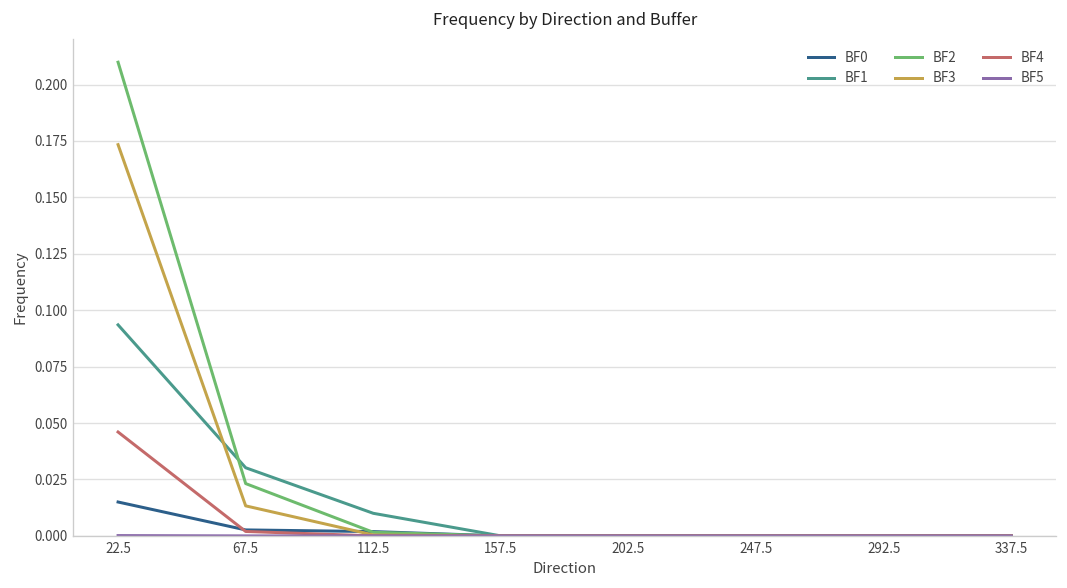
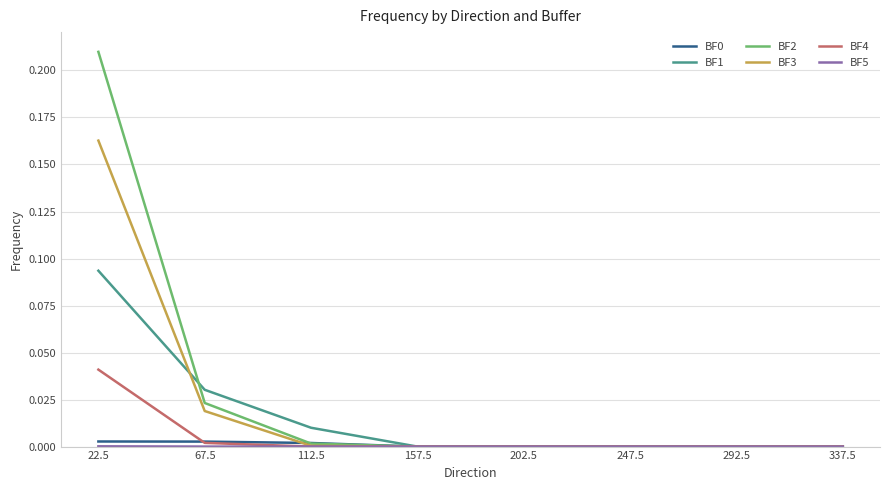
  {
    "BF0": {
-     "22.5": 0.015
+     "22.5": 0.003
    },
    "BF3": {
-     "22.5": 0.173,
-     "67.5": 0.013
+     "22.5": 0.163,
+     "67.5": 0.019
    },
    "BF4": {
-     "22.5": 0.046
+     "22.5": 0.041
    },
    "BF5": {
      "22.5": 0.000,
      "67.5": 0.000
    }
  }
